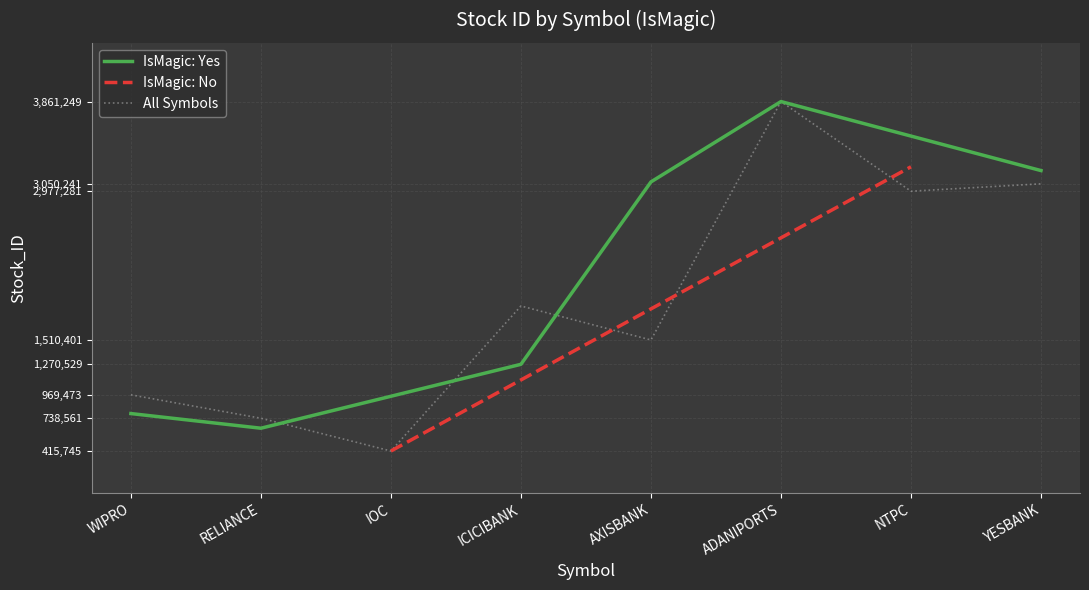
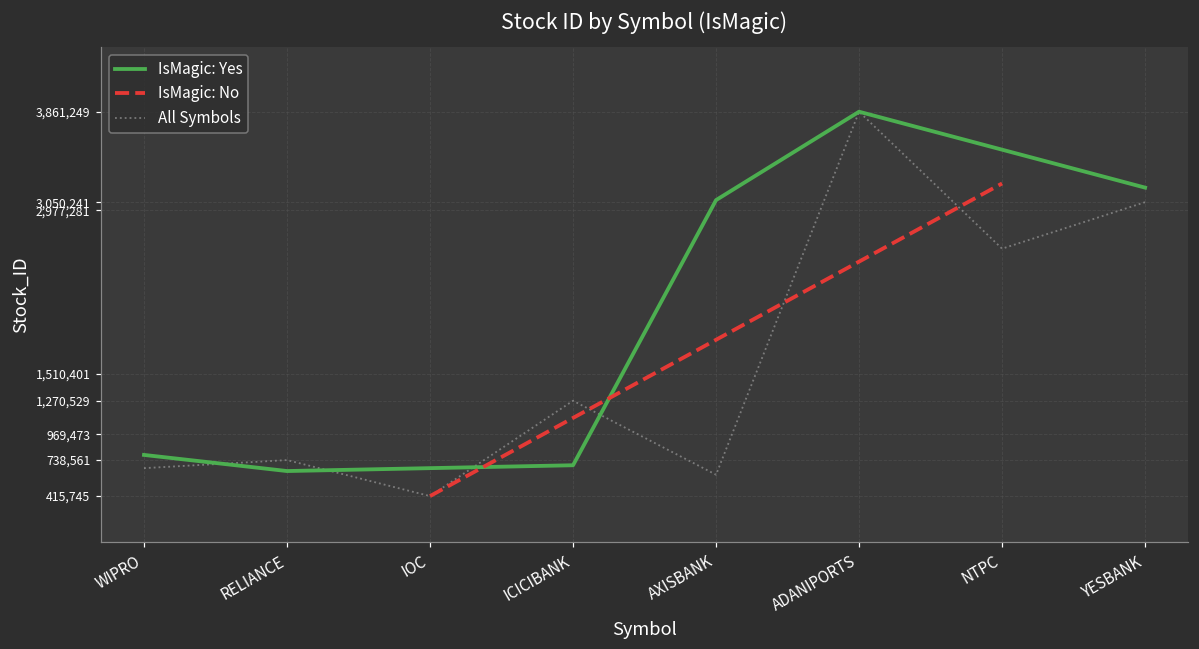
  {
    "IsMagic: Yes": {
      "WIPRO": "780,000",
      "RELIANCE": "640,000",
-     "ICICIBANK": "1,270,000",
+     "ICICIBANK": "690,000",
      "AXISBANK": "3,070,000",
      "YESBANK": "3,180,000"
    },
    "IsMagic: No": {
      "NTPC": "3,220,000"
    },
    "All Symbols": {
-     "WIPRO": "970,000",
+     "WIPRO": "670,000",
      "RELIANCE": "740,000",
-     "ICICIBANK": "1,850,000",
-     "AXISBANK": "1,510,000",
-     "NTPC": "2,980,000",
+     "ICICIBANK": "1,270,000",
+     "AXISBANK": "610,000",
+     "NTPC": "2,630,000",
      "YESBANK": "3,050,000"
    }
  }
